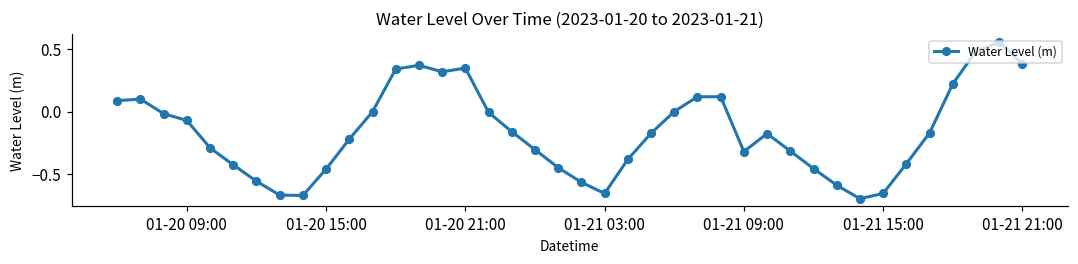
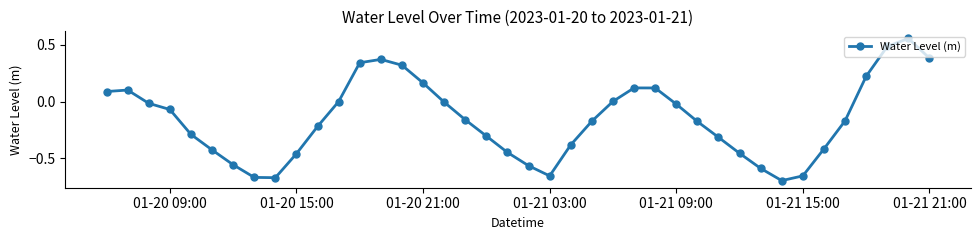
  {
    "01-20 09:00": -0.07,
    "01-20 15:00": -0.46,
-   "01-20 21:00": 0.35,
+   "01-20 21:00": 0.16,
    "01-21 03:00": -0.65,
-   "01-21 09:00": -0.32,
+   "01-21 09:00": -0.02,
    "01-21 15:00": -0.65,
    "01-21 21:00": 0.38
  }
